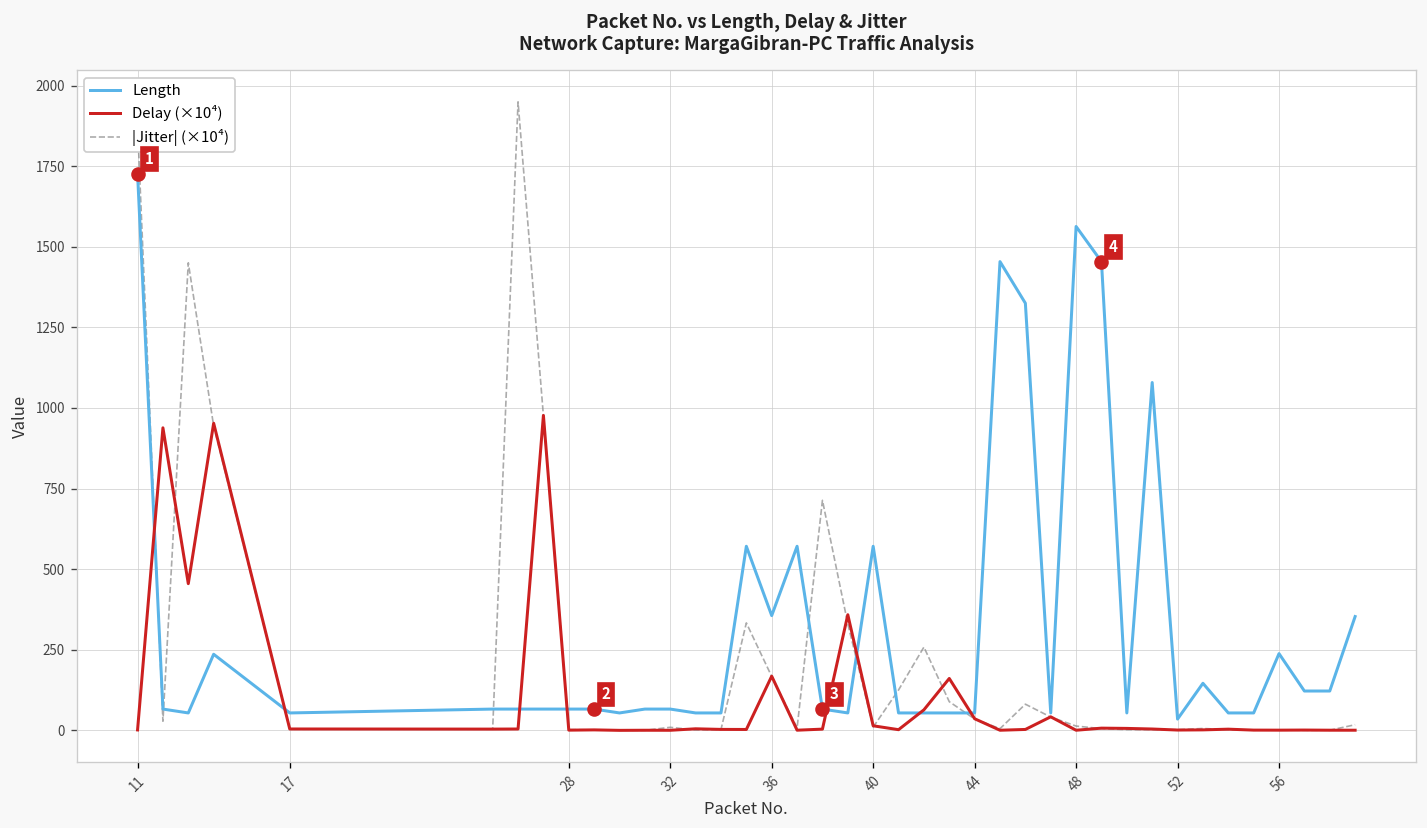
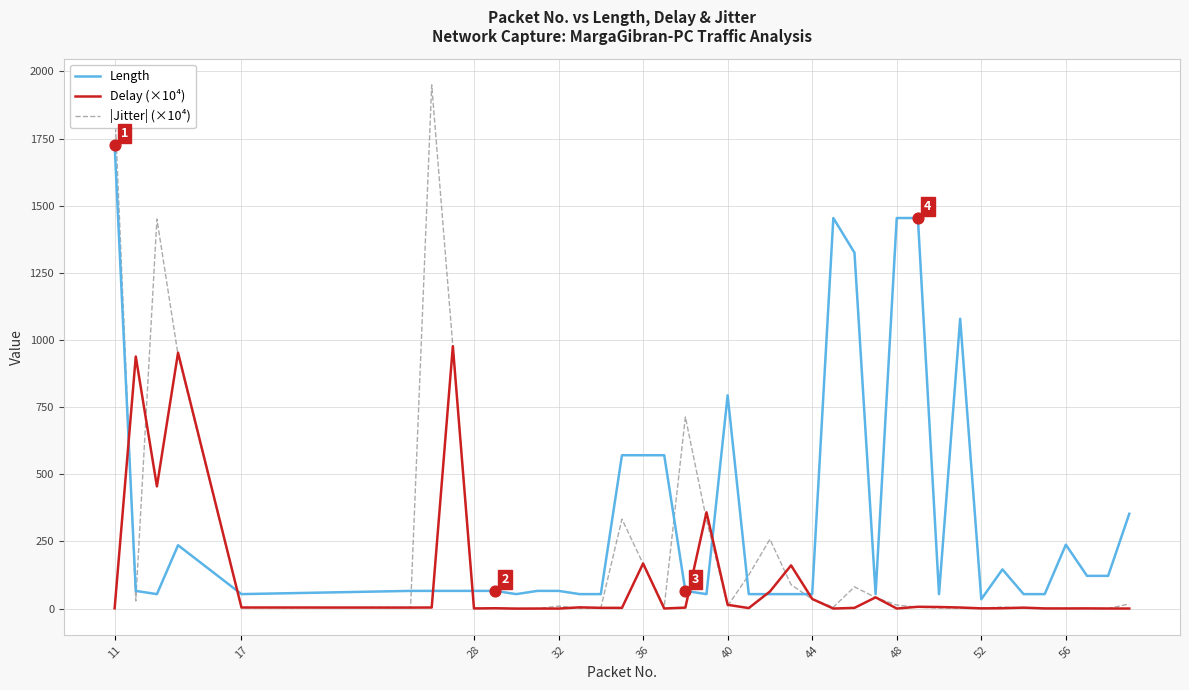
  {
    "Length": {
      "17": 50,
      "28": 70,
      "32": 70,
-     "36": 360,
-     "40": 570,
+     "36": 570,
+     "40": 790,
      "44": 50,
-     "48": 1560,
+     "48": 1450,
      "52": 40,
      "56": 240
    },
    "|Jitter| (×10⁴)": {
      "48": 10
    }
  }
